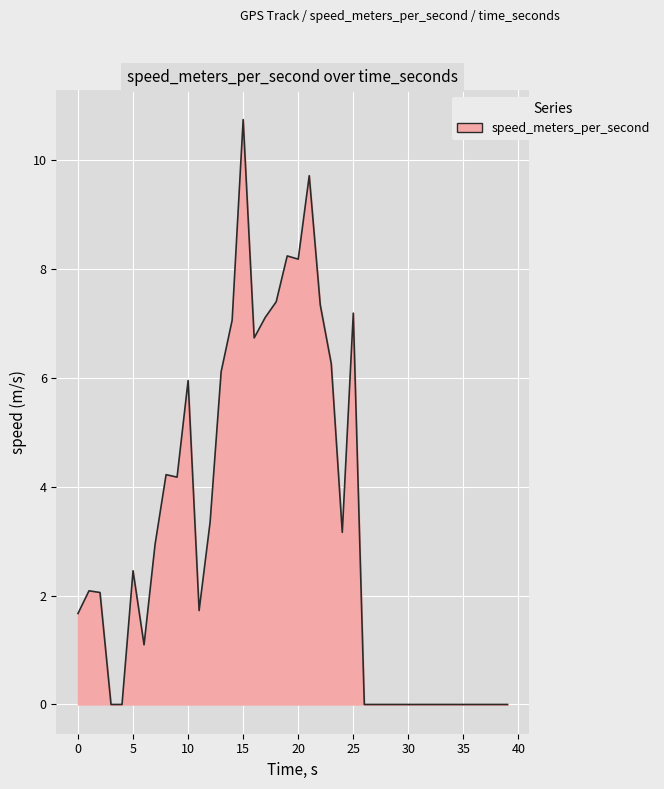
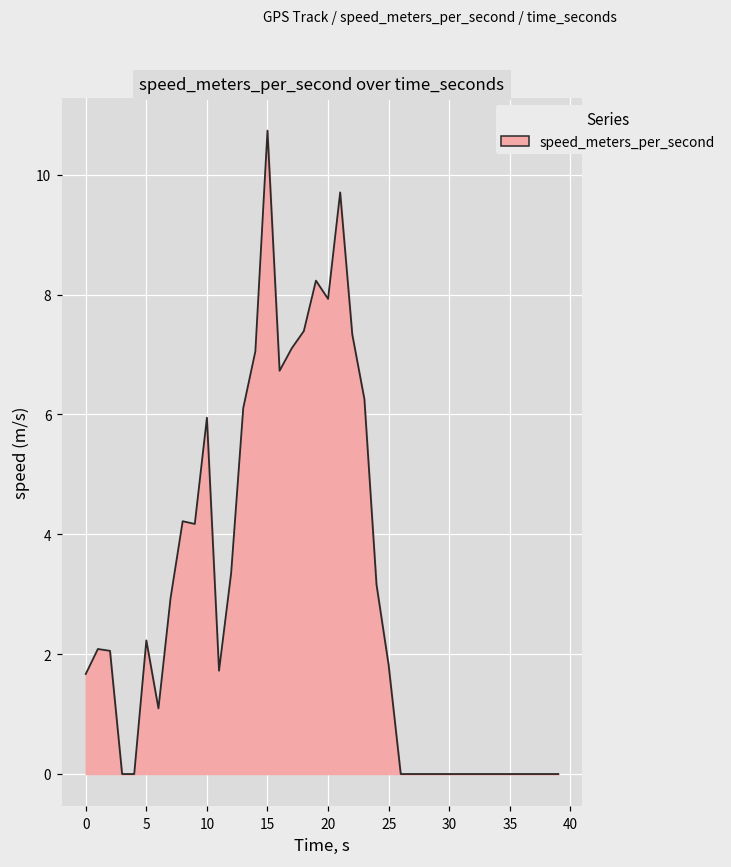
  {
    "0": 1.7,
-   "5": 2.5,
+   "5": 2.2,
    "10": 5.9,
    "15": 10.7,
-   "20": 8.2,
-   "25": 7.2,
+   "20": 7.9,
+   "25": 1.8,
    "30": 0.0,
    "35": 0.0
  }
